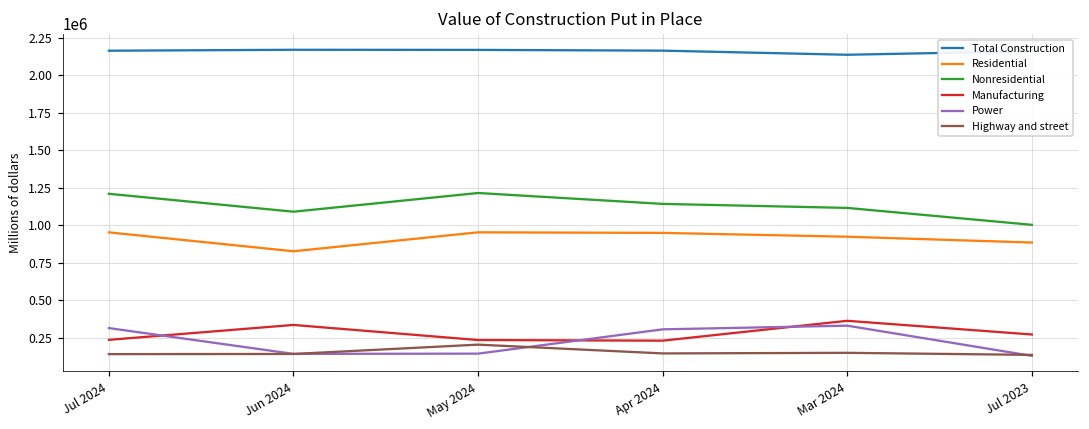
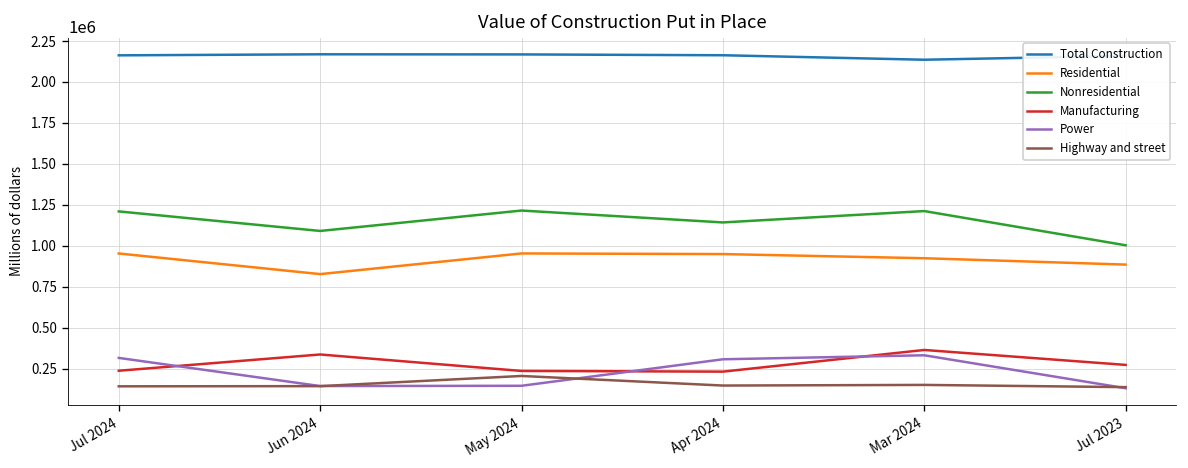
  {
    "Total Construction": {
      "Jul 2024": 2160000,
      "Jun 2024": 2170000,
      "May 2024": 2170000,
      "Apr 2024": 2160000,
      "Mar 2024": 2140000
    },
    "Residential": {
      "Jul 2024": 950000,
      "Jun 2024": 830000,
      "May 2024": 950000,
      "Apr 2024": 950000,
      "Mar 2024": 920000,
      "Jul 2023": 890000
    },
    "Nonresidential": {
      "Jul 2024": 1210000,
      "Jun 2024": 1090000,
      "May 2024": 1220000,
      "Apr 2024": 1140000,
-     "Mar 2024": 1120000,
+     "Mar 2024": 1210000,
      "Jul 2023": 1000000
    },
    "Manufacturing": {
      "Jul 2024": 240000,
      "Jun 2024": 340000,
      "May 2024": 240000,
      "Apr 2024": 230000,
      "Mar 2024": 360000,
      "Jul 2023": 270000
    },
    "Power": {
      "Jul 2024": 320000,
      "May 2024": 150000,
      "Apr 2024": 310000,
      "Mar 2024": 330000
    },
    "Highway and street": {
      "Jul 2024": 140000,
      "May 2024": 210000,
      "Apr 2024": 150000,
      "Mar 2024": 150000
    }
  }
